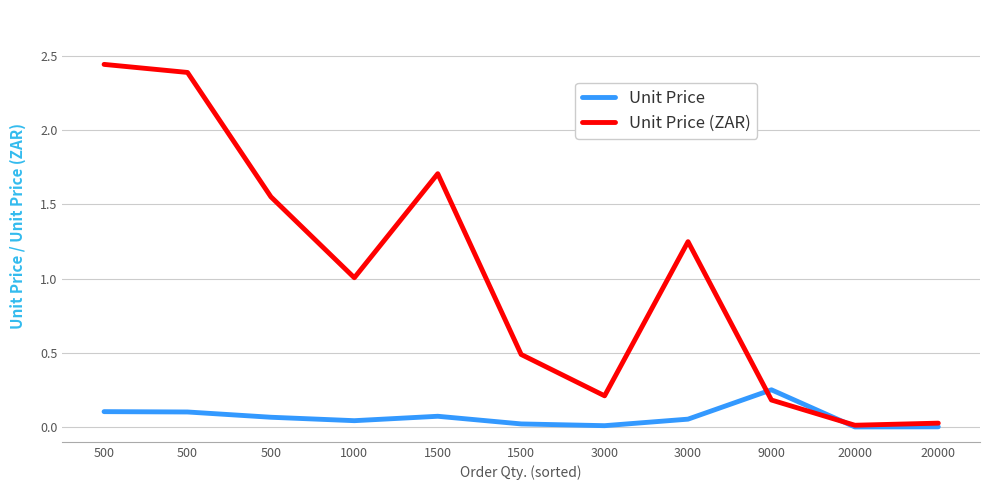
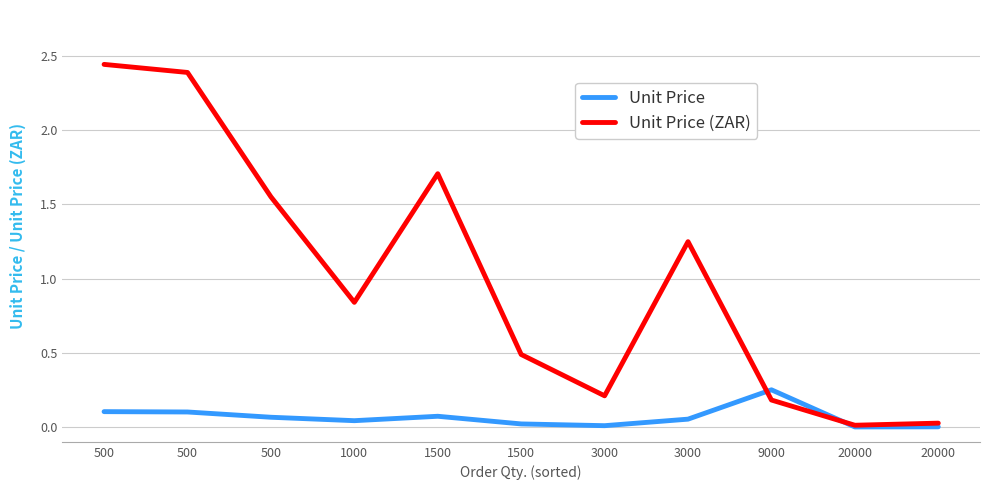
  {
    "Unit Price": {
      "1000": 0.04,
      "9000": 0.25
    },
    "Unit Price (ZAR)": {
-     "1000": 1.01,
+     "1000": 0.84,
      "9000": 0.18
    }
  }
